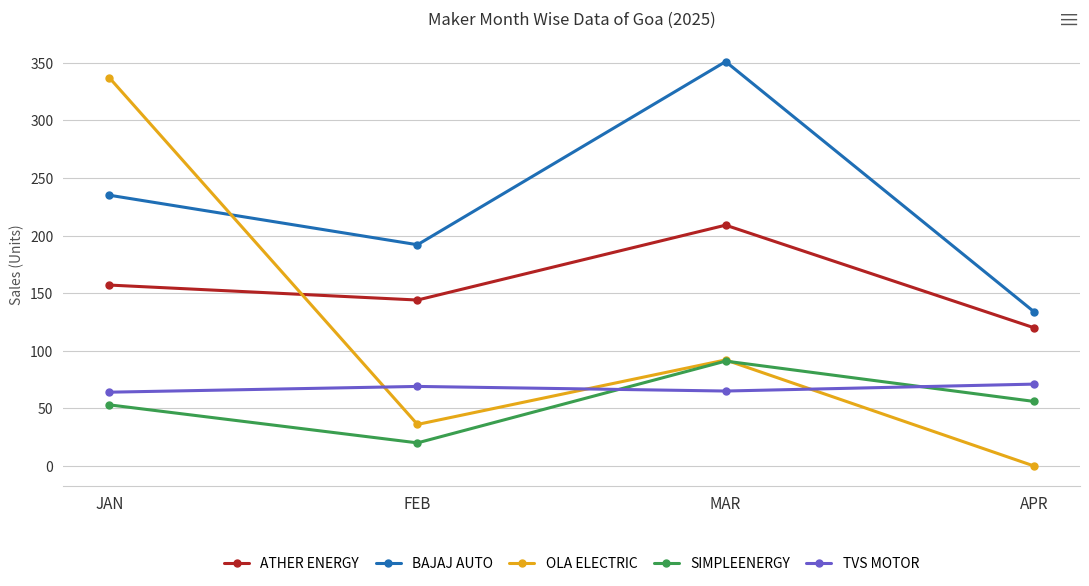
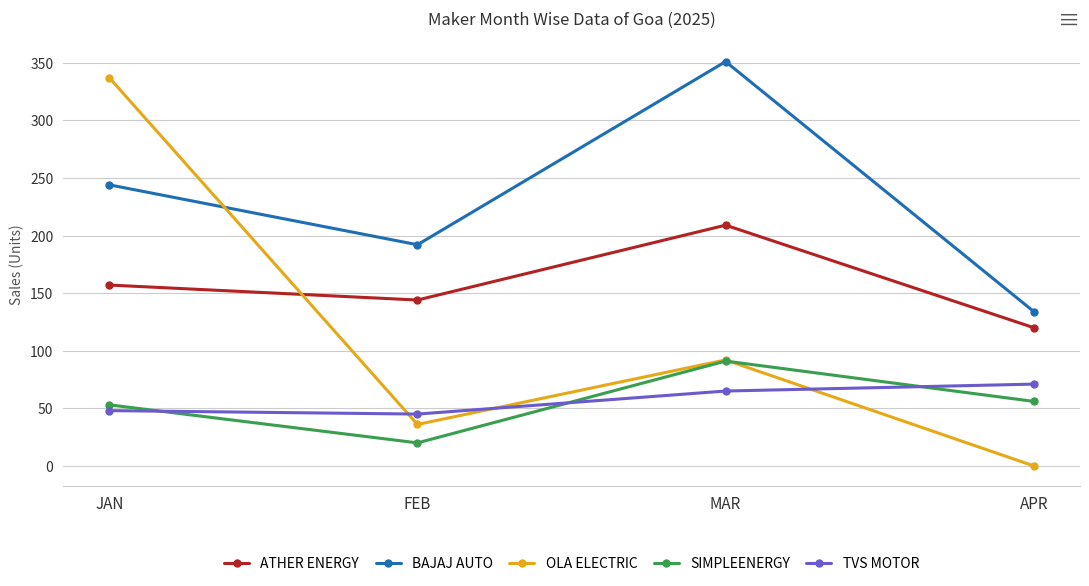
  {
    "ATHER ENERGY": {
      "JAN": 157,
      "FEB": 144,
      "MAR": 209,
      "APR": 120
    },
    "BAJAJ AUTO": {
-     "JAN": 235,
+     "JAN": 244,
      "FEB": 192,
      "MAR": 351,
      "APR": 134
    },
    "OLA ELECTRIC": {
      "JAN": 337,
      "FEB": 36,
      "APR": 0
    },
    "SIMPLEENERGY": {
      "JAN": 53,
      "FEB": 20,
      "APR": 56
    },
    "TVS MOTOR": {
-     "JAN": 64,
-     "FEB": 69,
+     "JAN": 48,
+     "FEB": 45,
      "MAR": 65,
      "APR": 71
    }
  }
